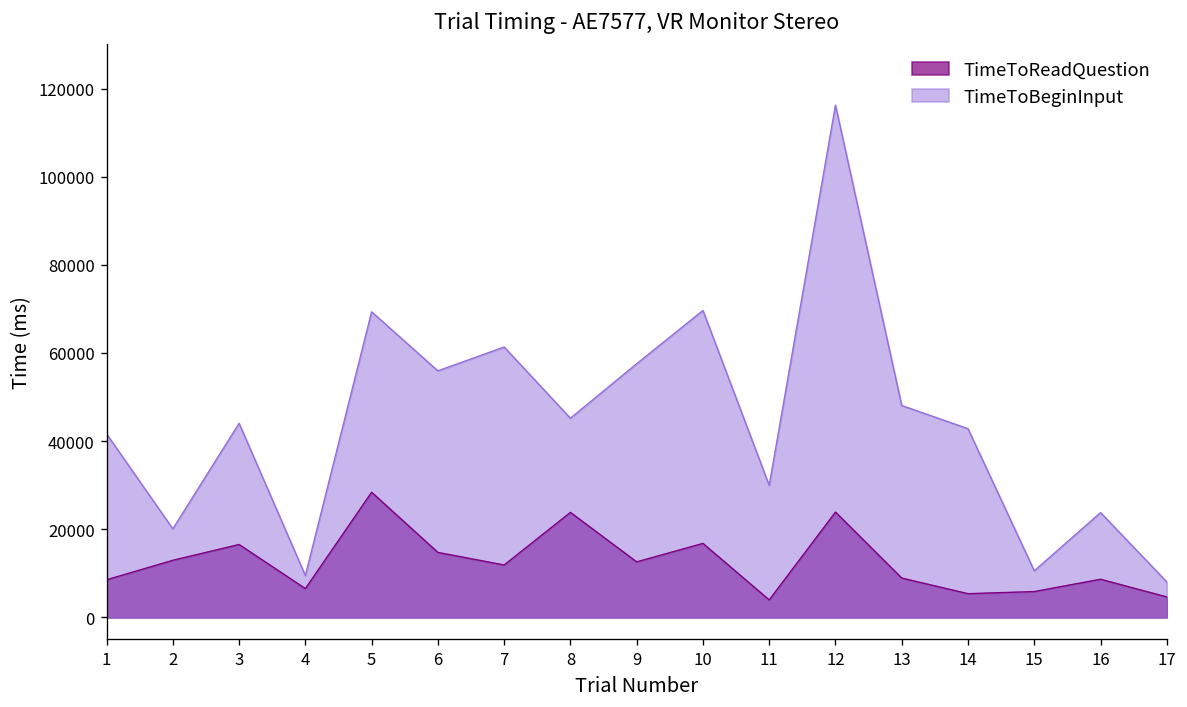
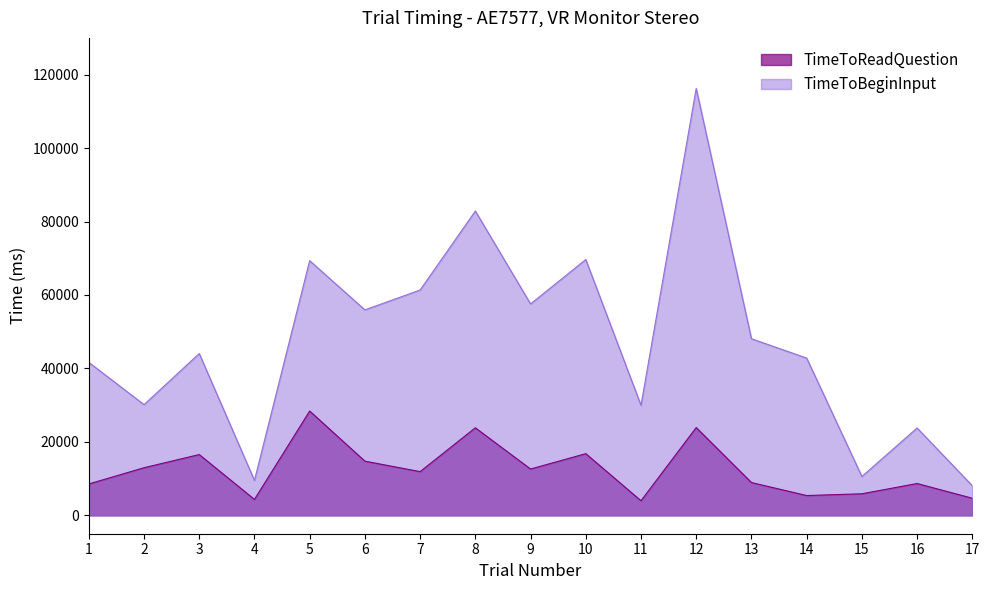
  {
    "TimeToReadQuestion": {
      "1": 9000,
      "2": 13000,
      "3": 17000,
-     "4": 7000,
+     "4": 4000,
      "5": 28000,
      "6": 15000,
      "7": 12000,
      "8": 24000,
      "9": 13000,
      "10": 17000,
      "11": 4000,
      "12": 24000,
      "13": 9000,
      "14": 5000,
      "15": 6000,
      "16": 9000,
      "17": 5000
    },
    "TimeToBeginInput": {
      "1": 42000,
-     "2": 20000,
+     "2": 30000,
      "3": 44000,
      "4": 10000,
      "5": 69000,
      "6": 56000,
      "7": 61000,
-     "8": 45000,
+     "8": 83000,
      "9": 58000,
      "10": 70000,
      "11": 30000,
      "12": 116000,
      "13": 48000,
      "14": 43000,
      "15": 11000,
      "16": 24000,
      "17": 8000
    }
  }
